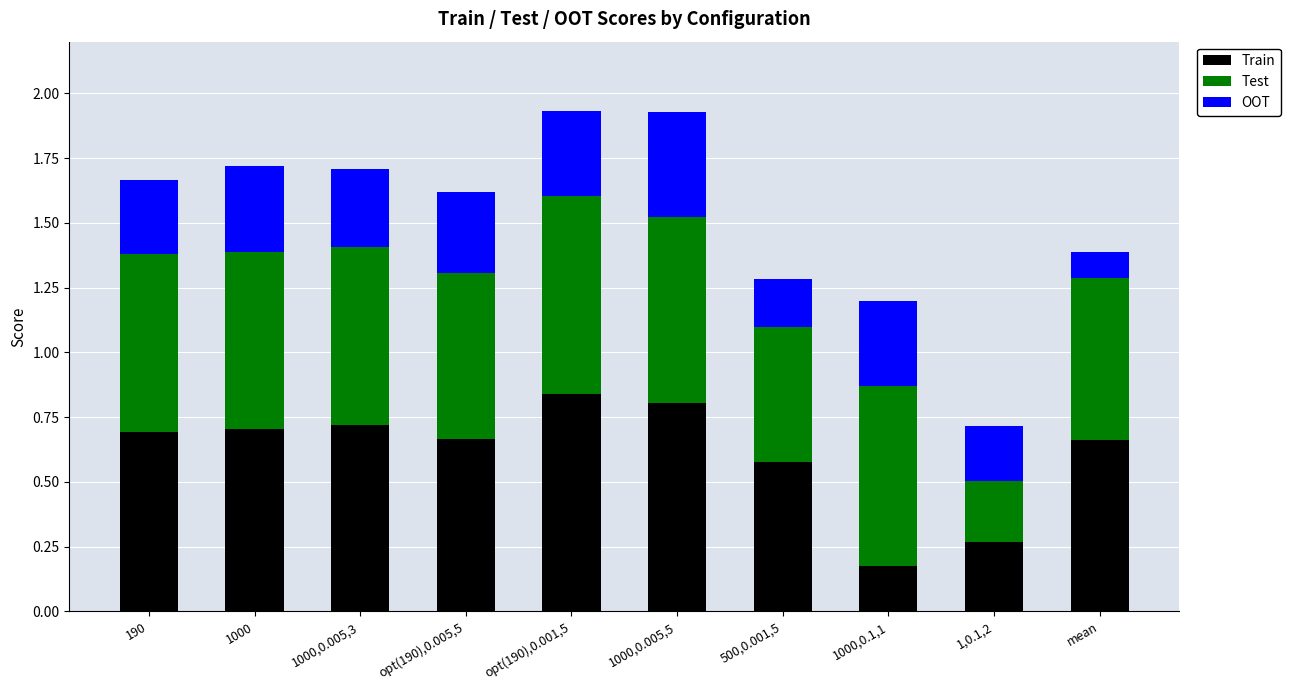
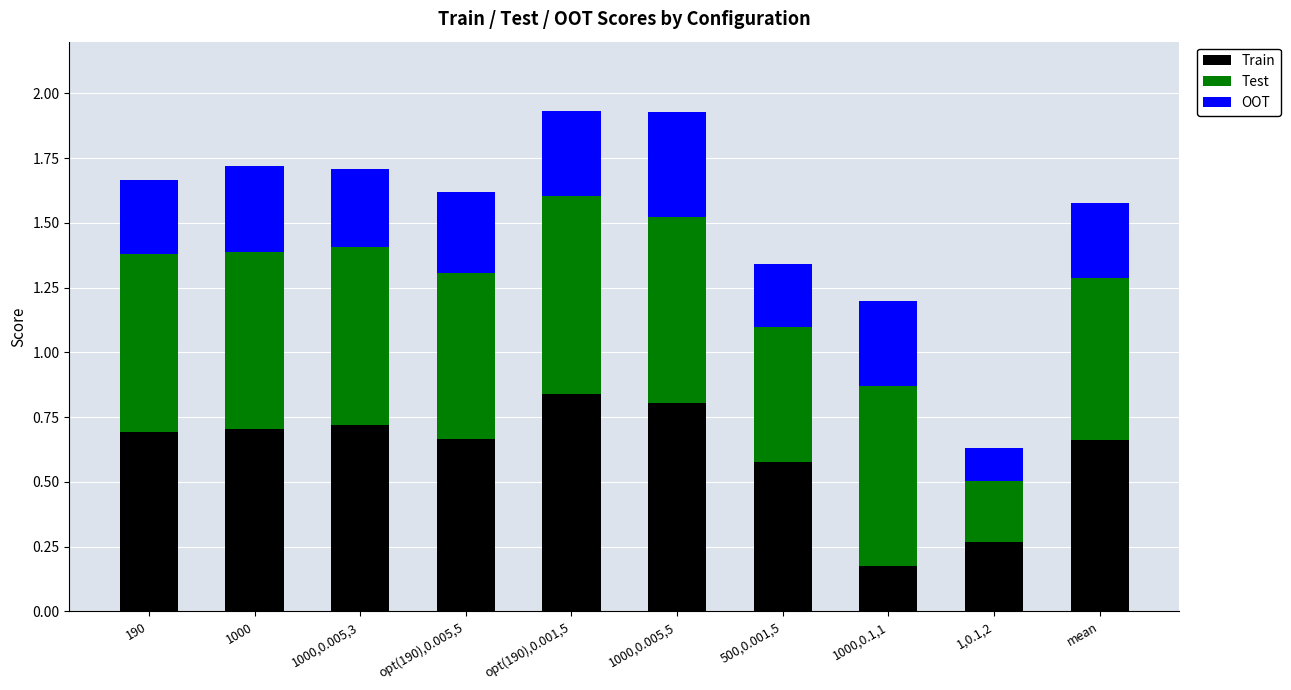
  {
    "Train": {
      "190": 0.69,
      "1000": 0.70,
      "1000,0.005,3": 0.72,
      "opt(190),0.005,5": 0.66,
      "opt(190),0.001,5": 0.84,
      "1000,0.005,5": 0.80,
      "500,0.001,5": 0.58,
      "1000,0.1,1": 0.18,
      "1,0.1,2": 0.27,
      "mean": 0.66
    },
    "Test": {
      "190": 0.69,
      "1000": 0.68,
      "1000,0.005,3": 0.69,
      "opt(190),0.005,5": 0.64,
      "opt(190),0.001,5": 0.76,
      "1000,0.005,5": 0.72,
      "500,0.001,5": 0.52,
      "1000,0.1,1": 0.69,
      "1,0.1,2": 0.24,
      "mean": 0.63
    },
    "OOT": {
      "190": 0.28,
      "1000": 0.33,
      "1000,0.005,3": 0.30,
      "opt(190),0.005,5": 0.31,
      "opt(190),0.001,5": 0.33,
      "1000,0.005,5": 0.41,
-     "500,0.001,5": 0.18,
+     "500,0.001,5": 0.24,
      "1000,0.1,1": 0.33,
-     "1,0.1,2": 0.22,
-     "mean": 0.10
+     "1,0.1,2": 0.13,
+     "mean": 0.29
    }
  }
